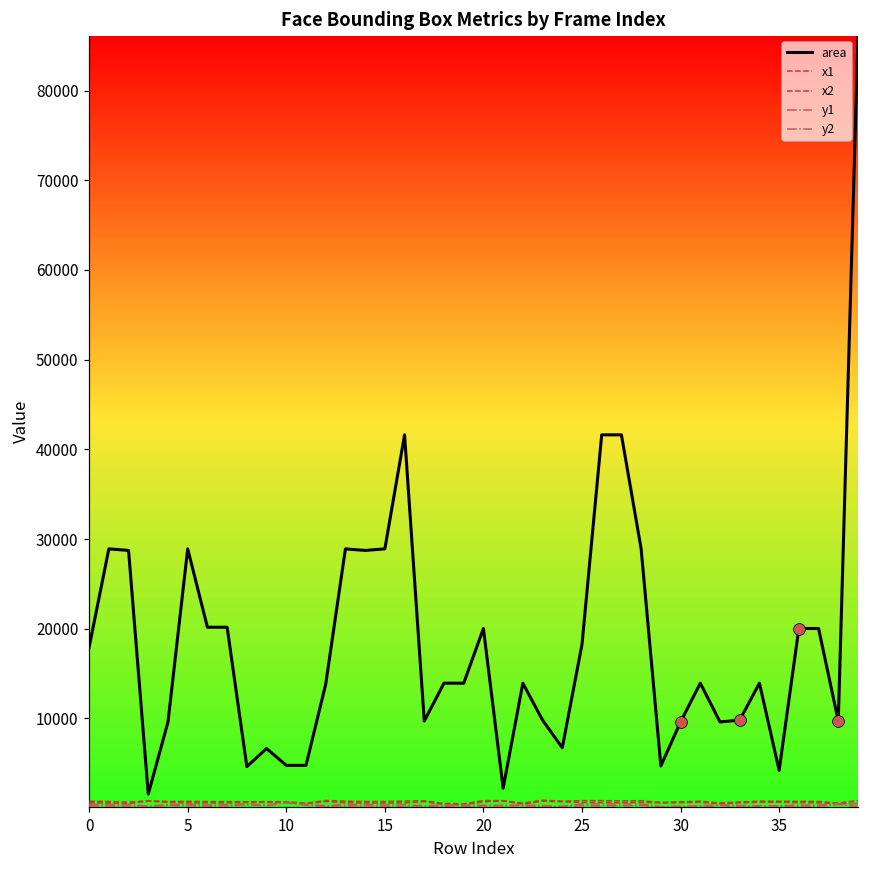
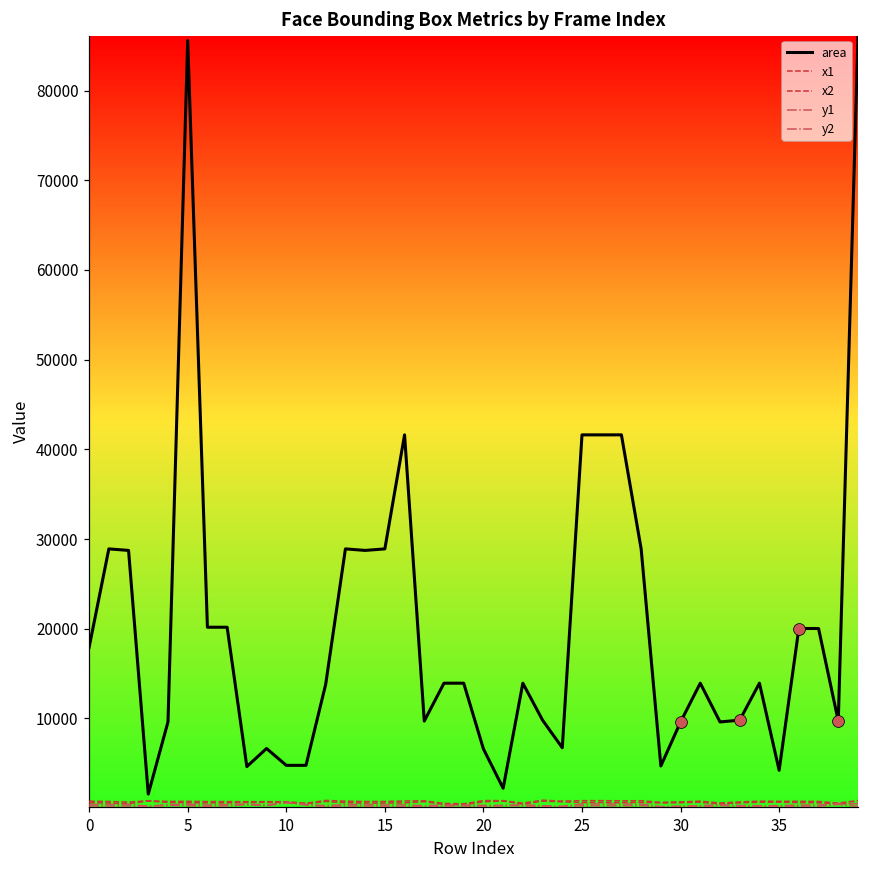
  {
    "area": {
      "0": 18000,
-     "5": 29000,
+     "5": 86000,
      "10": 5000,
      "15": 29000,
-     "20": 20000,
-     "25": 18000,
+     "20": 7000,
+     "25": 42000,
      "35": 4000
    }
  }
